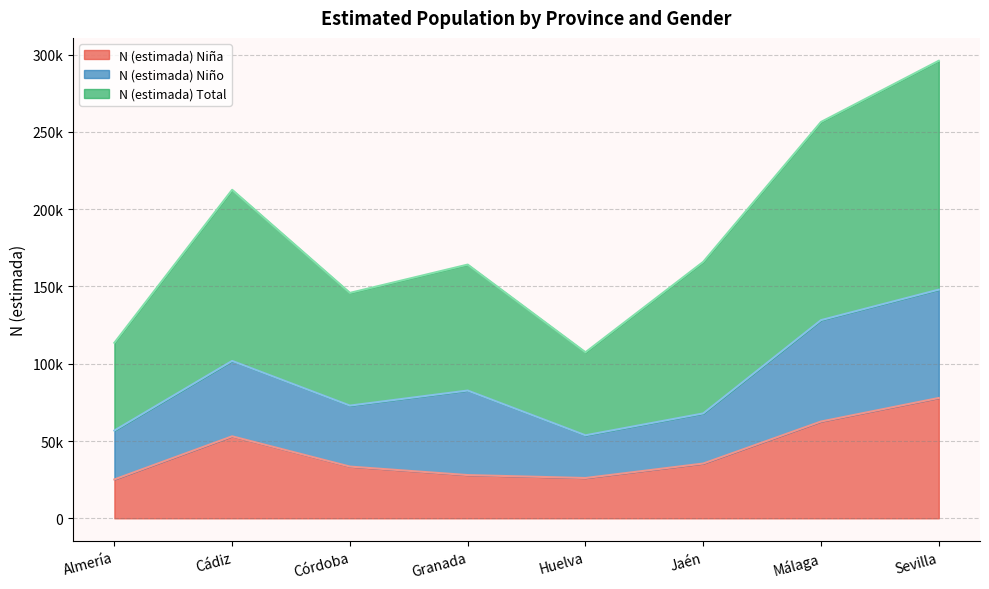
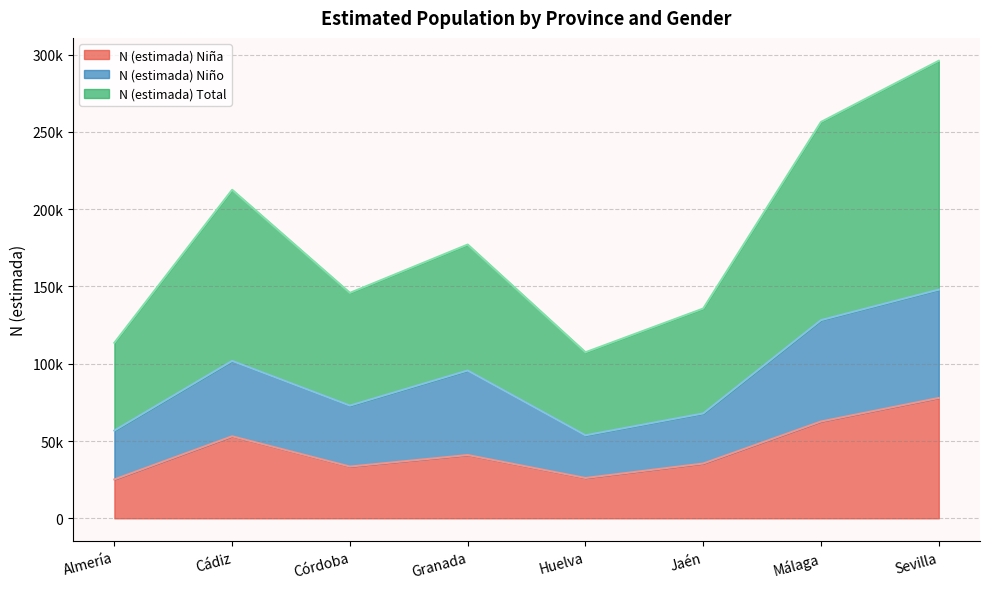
  {
    "N (estimada) Niña": {
      "Almería": 25000,
      "Cádiz": 53000,
      "Córdoba": 33000,
-     "Granada": 28000,
+     "Granada": 41000,
      "Huelva": 26000,
      "Jaén": 35000,
      "Málaga": 63000,
      "Sevilla": 78000
    },
    "N (estimada) Niño": {
      "Almería": 32000,
      "Cádiz": 49000,
      "Córdoba": 39000,
      "Granada": 55000,
      "Huelva": 28000,
      "Jaén": 32000,
      "Málaga": 66000,
      "Sevilla": 70000
    },
    "N (estimada) Total": {
      "Almería": 57000,
      "Cádiz": 111000,
      "Córdoba": 73000,
      "Granada": 81000,
      "Huelva": 54000,
-     "Jaén": 98000,
+     "Jaén": 68000,
      "Málaga": 128000,
      "Sevilla": 148000
    }
  }
